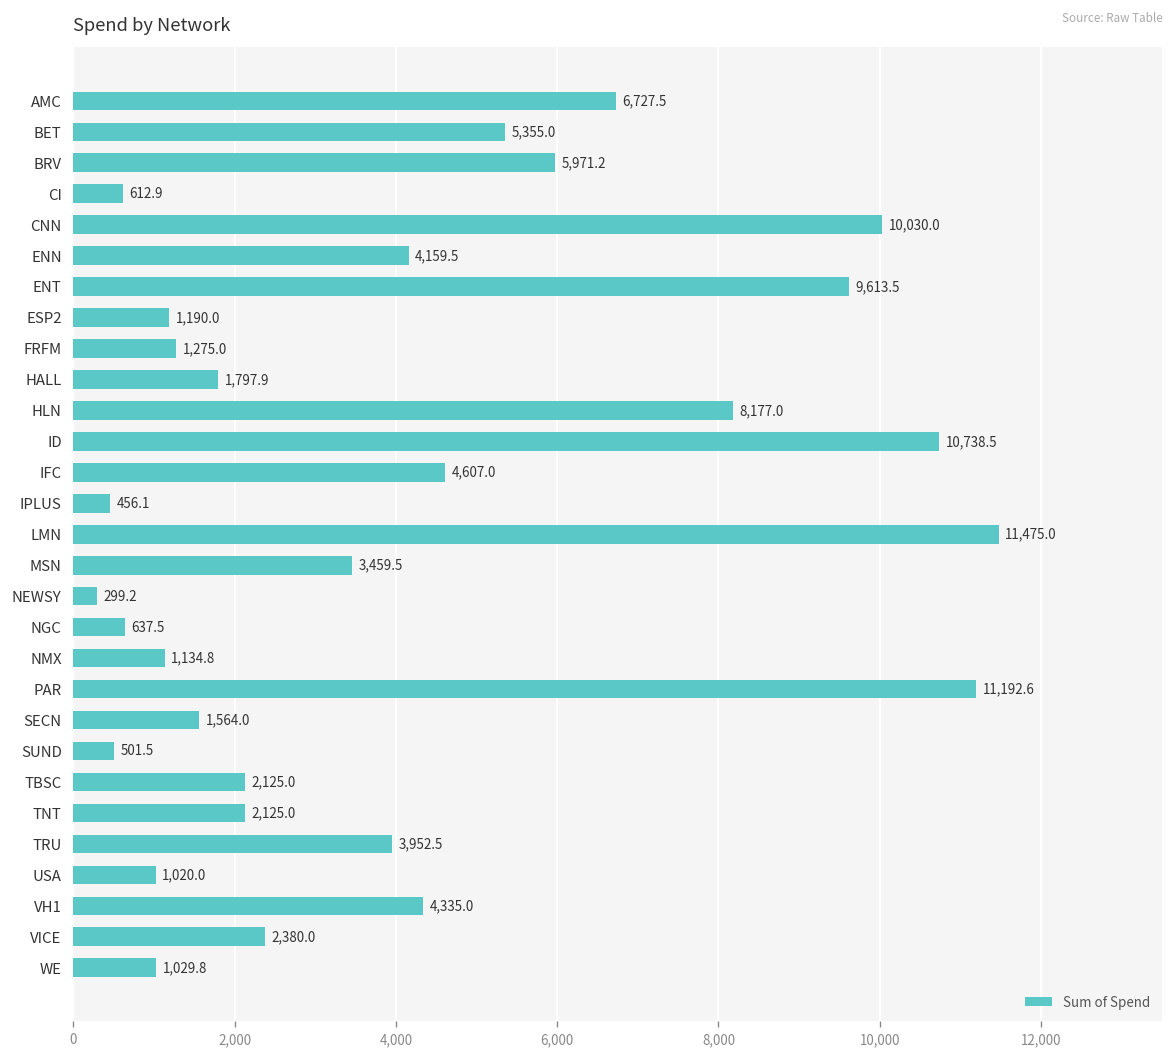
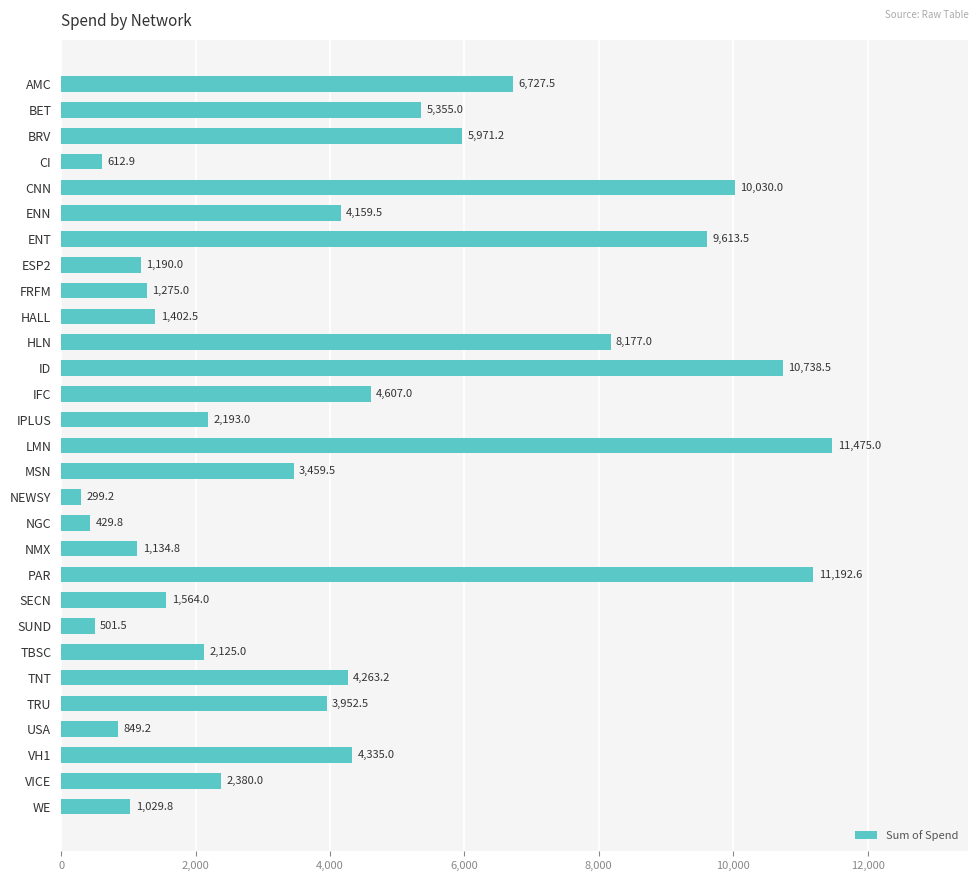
  {
    "AMC": "6,727.5",
    "BET": "5,355.0",
    "BRV": "5,971.2",
    "CI": "612.9",
    "CNN": "10,030.0",
    "ENN": "4,159.5",
    "ENT": "9,613.5",
    "ESP2": "1,190.0",
    "FRFM": "1,275.0",
-   "HALL": "1,797.9",
+   "HALL": "1,402.5",
    "HLN": "8,177.0",
    "ID": "10,738.5",
    "IFC": "4,607.0",
-   "IPLUS": "456.1",
+   "IPLUS": "2,193.0",
    "LMN": "11,475.0",
    "MSN": "3,459.5",
    "NEWSY": "299.2",
-   "NGC": "637.5",
+   "NGC": "429.8",
    "NMX": "1,134.8",
    "PAR": "11,192.6",
    "SECN": "1,564.0",
    "SUND": "501.5",
    "TBSC": "2,125.0",
-   "TNT": "2,125.0",
+   "TNT": "4,263.2",
    "TRU": "3,952.5",
-   "USA": "1,020.0",
+   "USA": "849.2",
    "VH1": "4,335.0",
    "VICE": "2,380.0",
    "WE": "1,029.8"
  }
